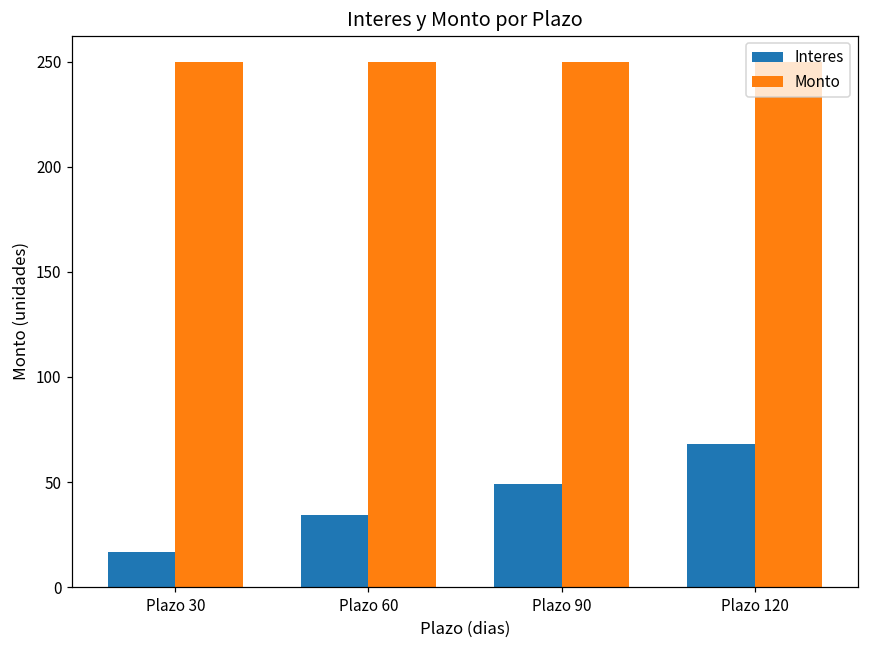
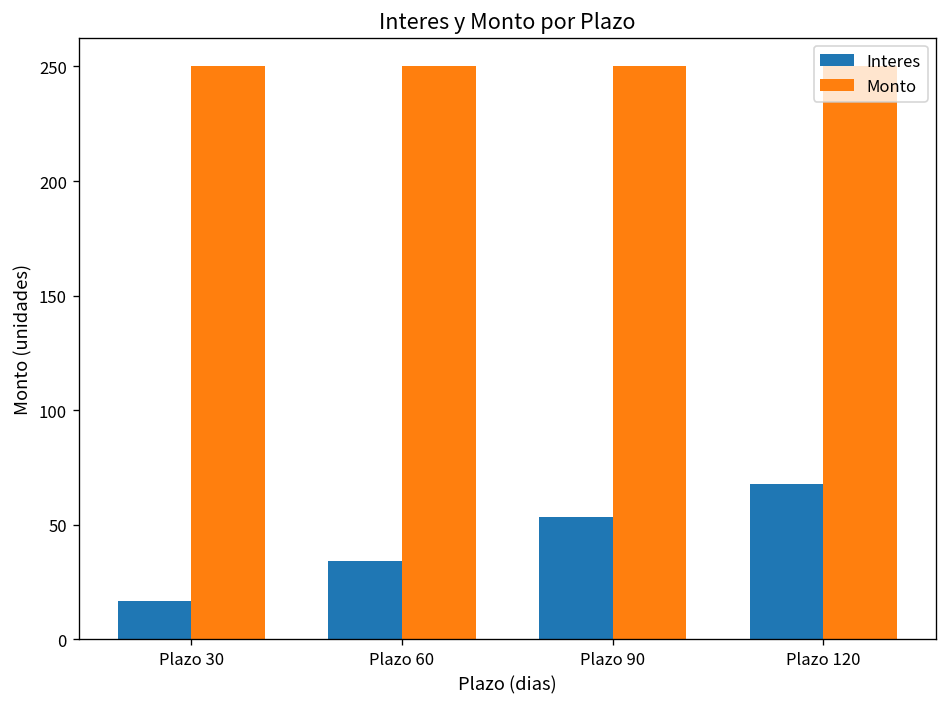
  {
    "Interes": {
      "Plazo 30": 17,
      "Plazo 60": 34,
-     "Plazo 90": 49,
+     "Plazo 90": 53,
      "Plazo 120": 68
    },
    "Monto": {
      "Plazo 30": 250,
      "Plazo 60": 250,
      "Plazo 90": 250
    }
  }
